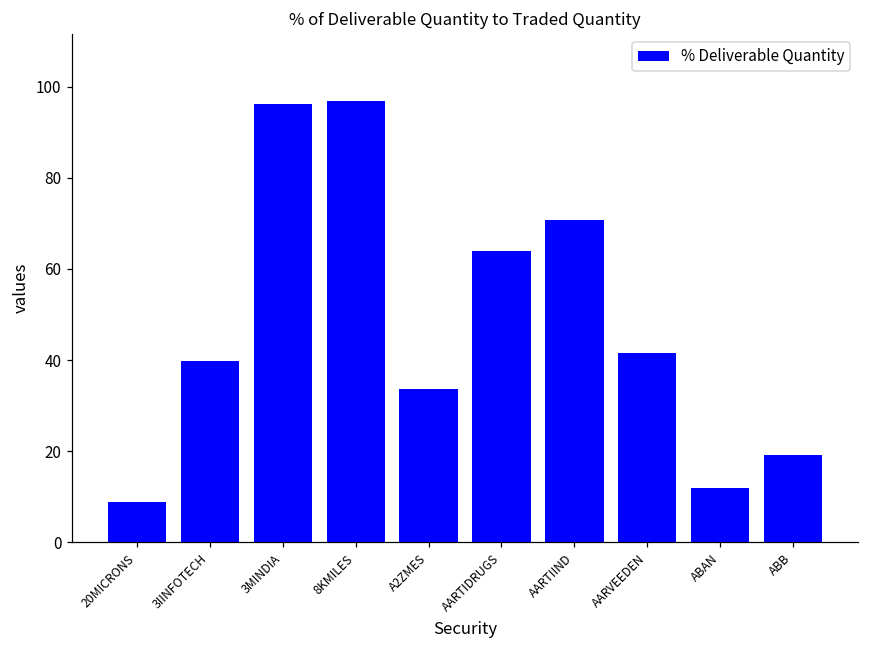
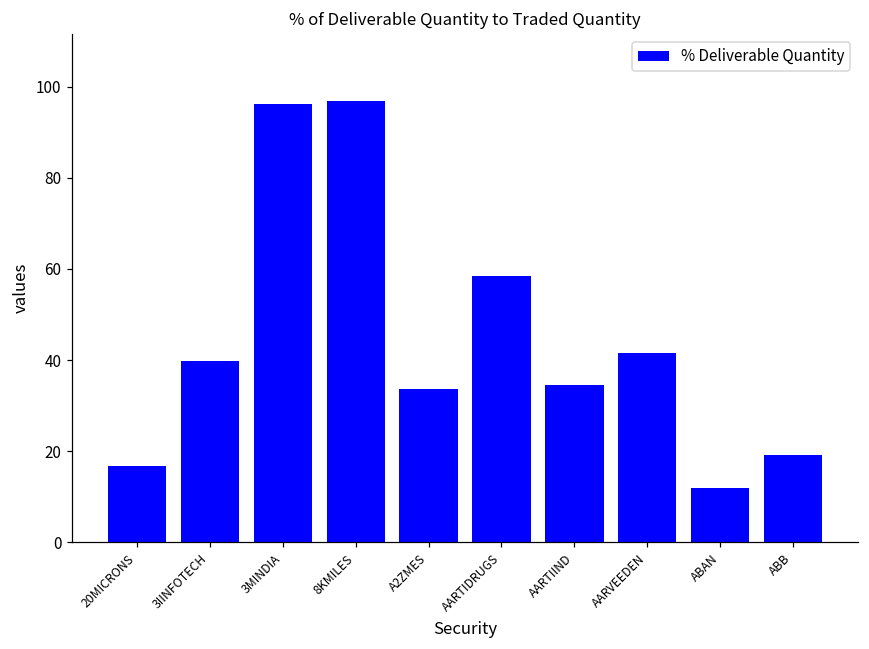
  {
-   "20MICRONS": 9,
+   "20MICRONS": 17,
    "3IINFOTECH": 40,
    "3MINDIA": 96,
    "8KMILES": 97,
    "A2ZMES": 34,
-   "AARTIDRUGS": 64,
-   "AARTIIND": 71,
+   "AARTIDRUGS": 58,
+   "AARTIIND": 35,
    "AARVEEDEN": 42,
    "ABAN": 12,
    "ABB": 19
  }
